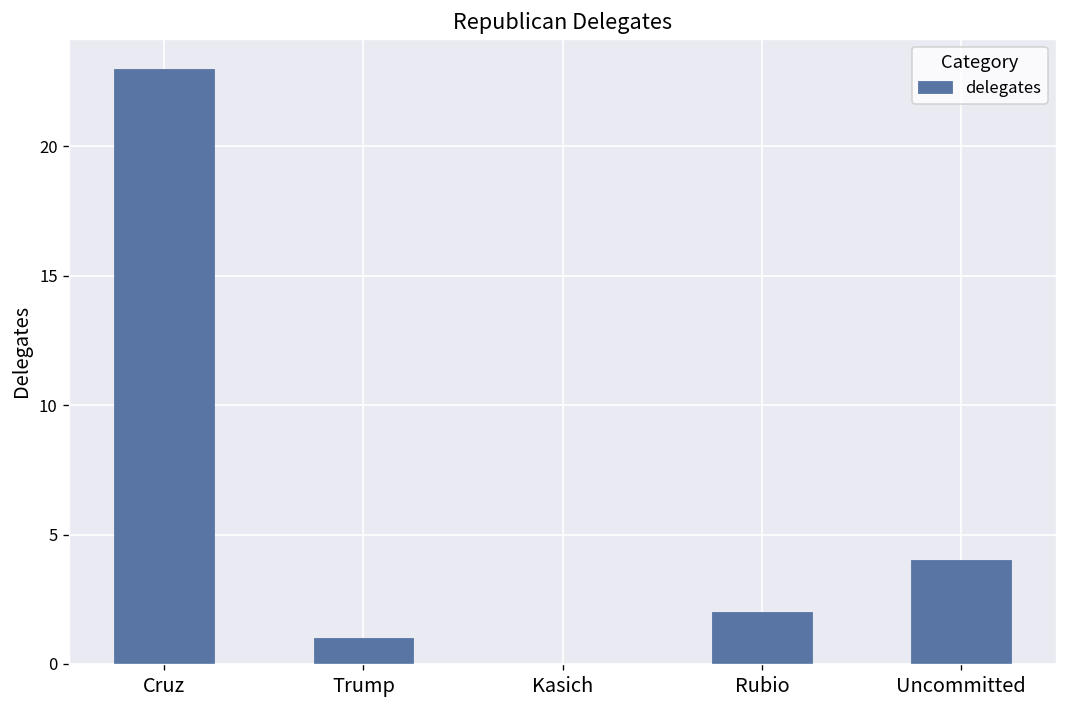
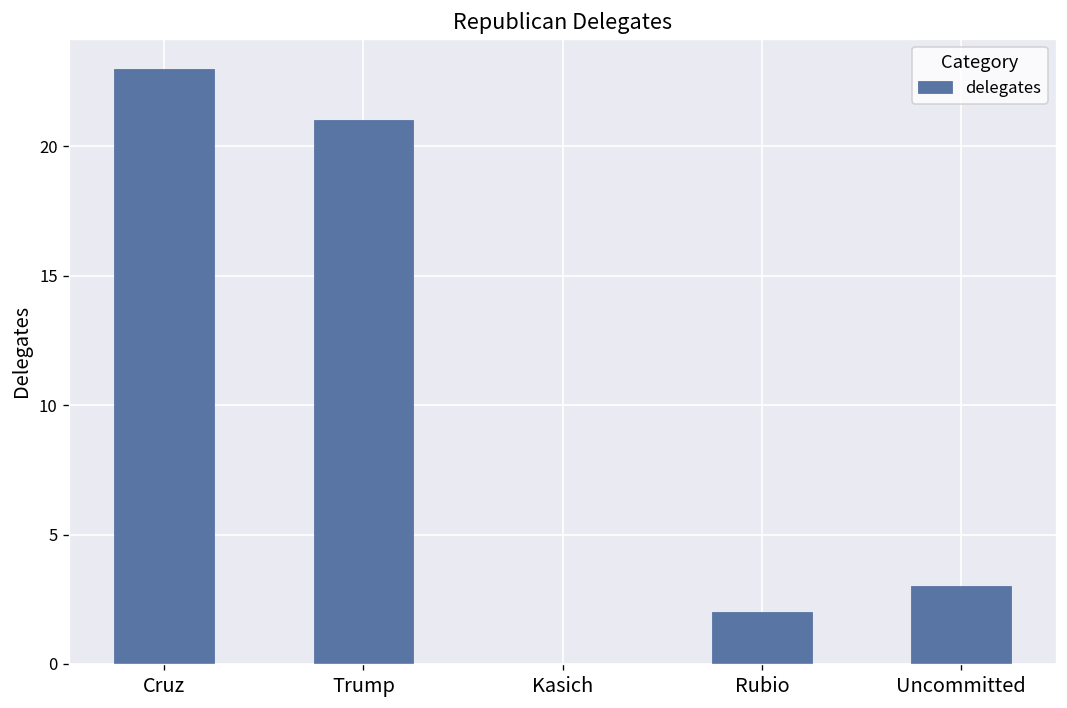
  {
    "Cruz": 23,
-   "Trump": 1,
+   "Trump": 21,
    "Kasich": 0,
    "Rubio": 2,
-   "Uncommitted": 4
+   "Uncommitted": 3
  }
